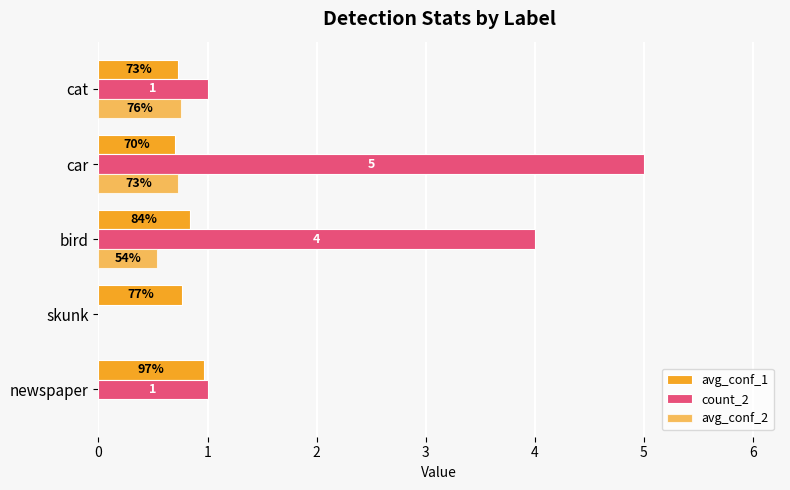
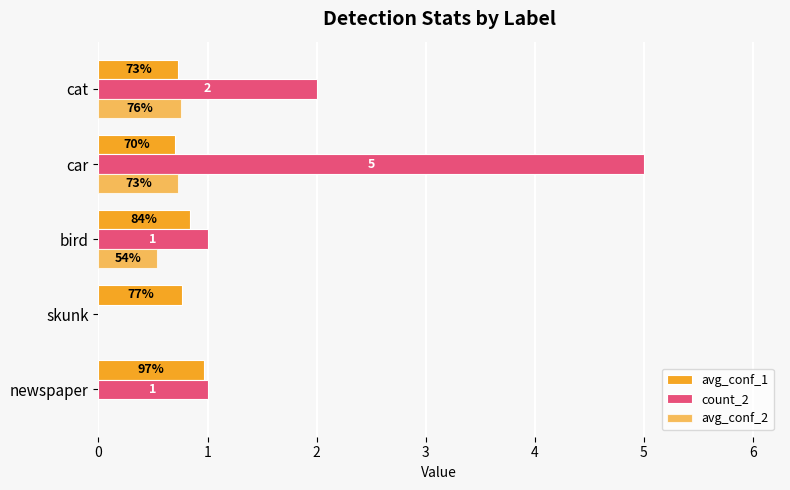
  {
    "count_2": {
-     "cat": 1,
+     "cat": 2,
      "car": 5,
-     "bird": 4,
+     "bird": 1,
      "newspaper": 1
    }
  }
